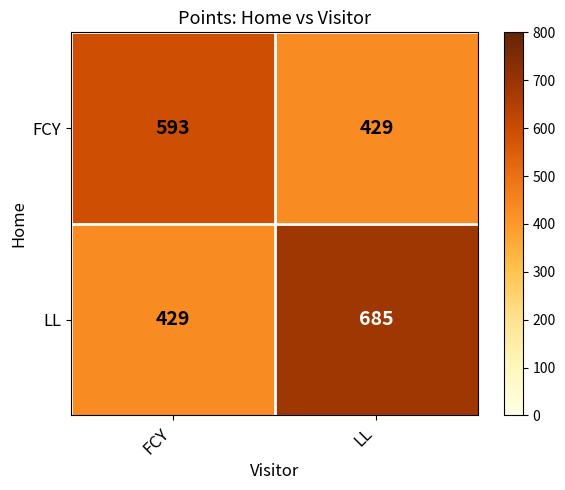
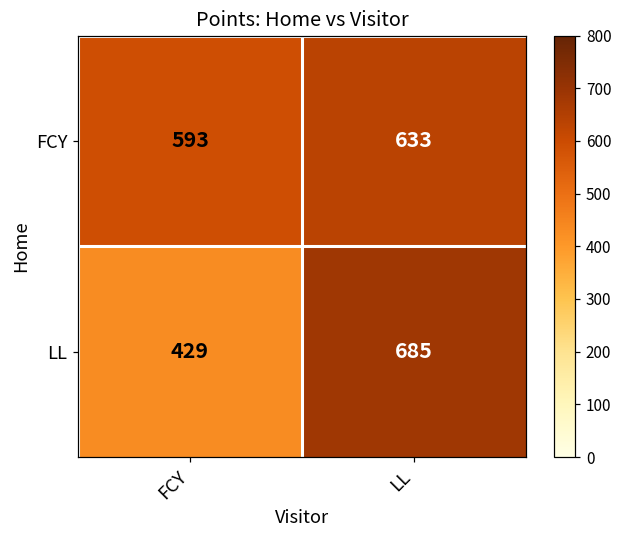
  {
    "FCY": {
      "FCY": 593,
-     "LL": 429
+     "LL": 633
    },
    "LL": {
      "FCY": 429,
      "LL": 685
    }
  }
